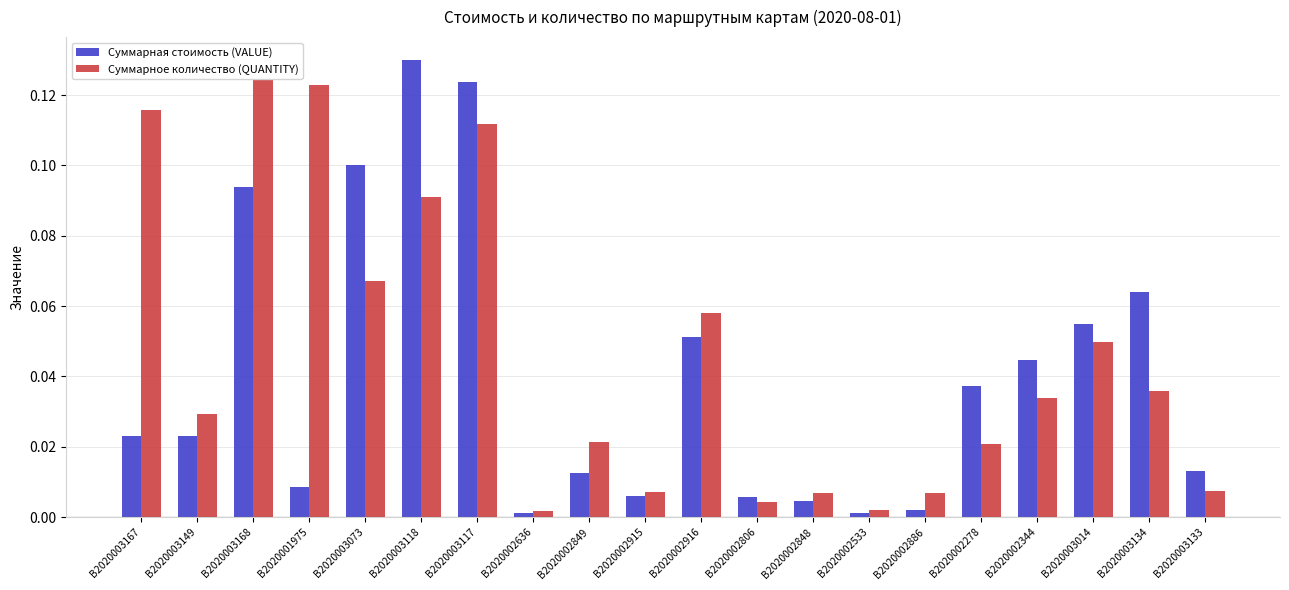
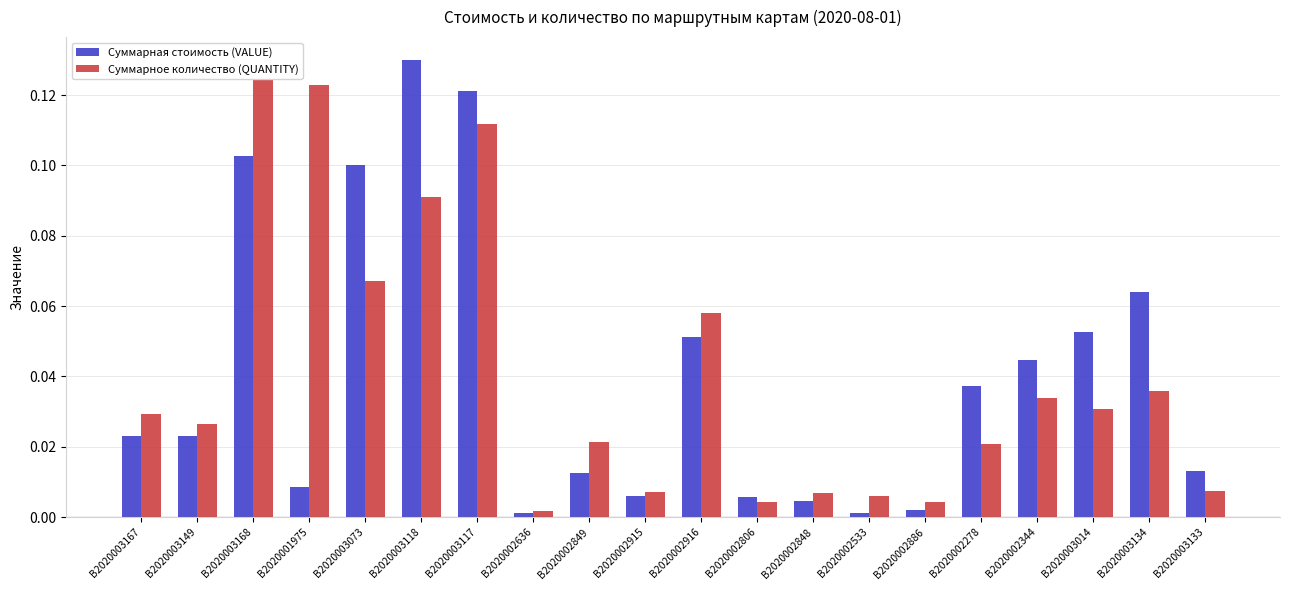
  {
    "Суммарная стоимость (VALUE)": {
      "B2020003167": 0.023,
      "B2020003149": 0.023,
-     "B2020003168": 0.094,
+     "B2020003168": 0.103,
      "B2020001975": 0.009,
      "B2020003073": 0.100,
      "B2020003118": 0.130,
-     "B2020003117": 0.124,
+     "B2020003117": 0.121,
      "B2020002636": 0.001,
      "B2020002849": 0.013,
      "B2020002915": 0.006,
      "B2020002916": 0.051,
      "B2020002806": 0.006,
      "B2020002848": 0.005,
      "B2020002533": 0.001,
      "B2020002886": 0.002,
      "B2020002278": 0.037,
      "B2020002344": 0.045,
-     "B2020003014": 0.055,
+     "B2020003014": 0.053,
      "B2020003134": 0.064,
      "B2020003133": 0.013
    },
    "Суммарное количество (QUANTITY)": {
-     "B2020003167": 0.116,
-     "B2020003149": 0.029,
+     "B2020003167": 0.029,
+     "B2020003149": 0.026,
      "B2020001975": 0.123,
      "B2020003073": 0.067,
      "B2020003118": 0.091,
      "B2020003117": 0.112,
      "B2020002636": 0.002,
      "B2020002849": 0.021,
      "B2020002915": 0.007,
      "B2020002916": 0.058,
      "B2020002806": 0.004,
      "B2020002848": 0.007,
-     "B2020002533": 0.002,
-     "B2020002886": 0.007,
+     "B2020002533": 0.006,
+     "B2020002886": 0.004,
      "B2020002278": 0.021,
      "B2020002344": 0.034,
-     "B2020003014": 0.050,
+     "B2020003014": 0.031,
      "B2020003134": 0.036,
      "B2020003133": 0.007
    }
  }
